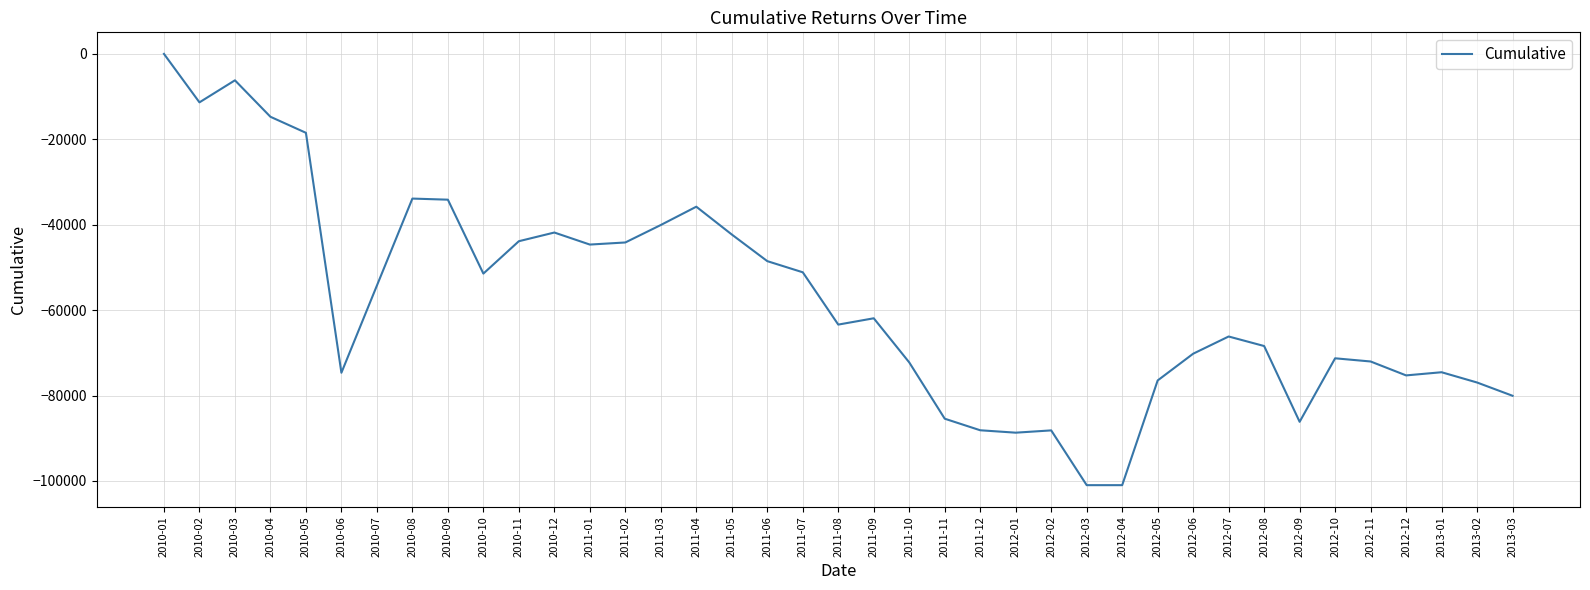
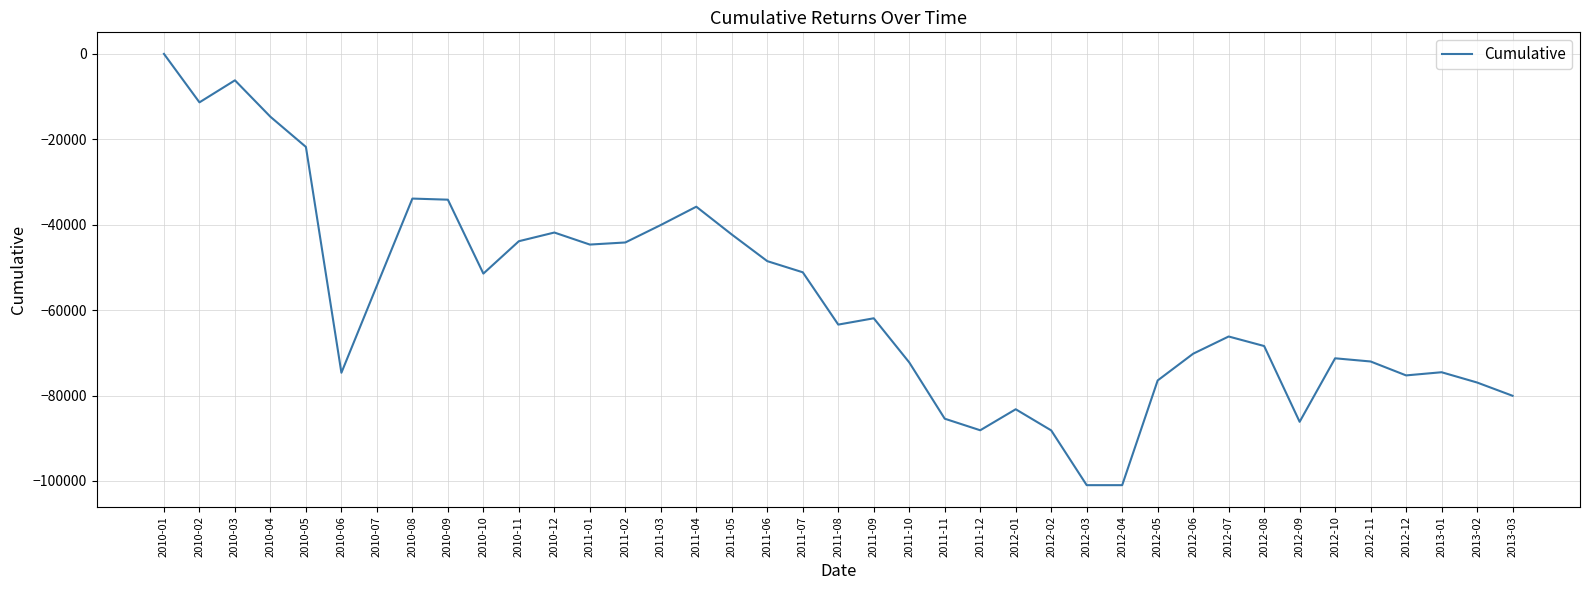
  {
    "2010-01": 0,
    "2010-02": -11000,
    "2010-03": -6000,
    "2010-04": -15000,
-   "2010-05": -18000,
+   "2010-05": -22000,
    "2010-06": -75000,
    "2010-07": -54000,
    "2010-08": -34000,
    "2010-09": -34000,
    "2010-10": -51000,
    "2010-11": -44000,
    "2010-12": -42000,
    "2011-01": -45000,
    "2011-02": -44000,
    "2011-03": -40000,
    "2011-04": -36000,
    "2011-05": -42000,
    "2011-06": -49000,
    "2011-07": -51000,
    "2011-08": -63000,
    "2011-09": -62000,
    "2011-10": -72000,
    "2011-11": -85000,
    "2011-12": -88000,
-   "2012-01": -89000,
+   "2012-01": -83000,
    "2012-02": -88000,
    "2012-03": -101000,
    "2012-04": -101000,
    "2012-05": -76000,
    "2012-06": -70000,
    "2012-07": -66000,
    "2012-08": -68000,
    "2012-09": -86000,
    "2012-10": -71000,
    "2012-11": -72000,
    "2012-12": -75000,
    "2013-01": -75000,
    "2013-02": -77000,
    "2013-03": -80000
  }
